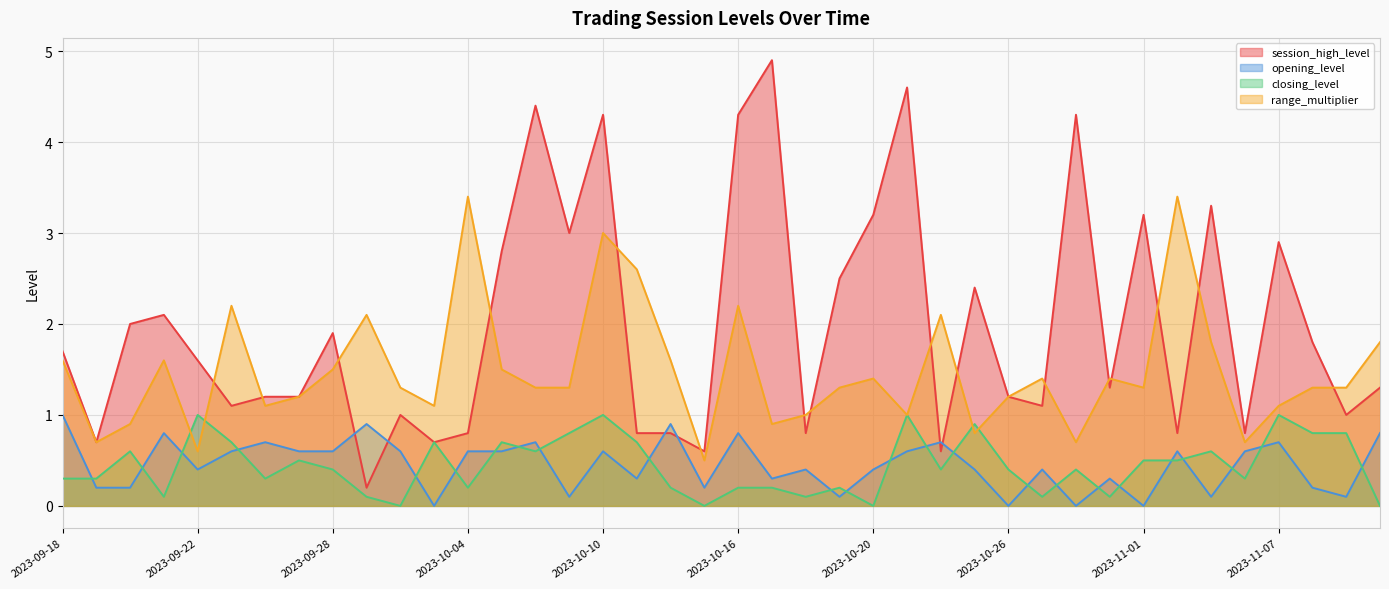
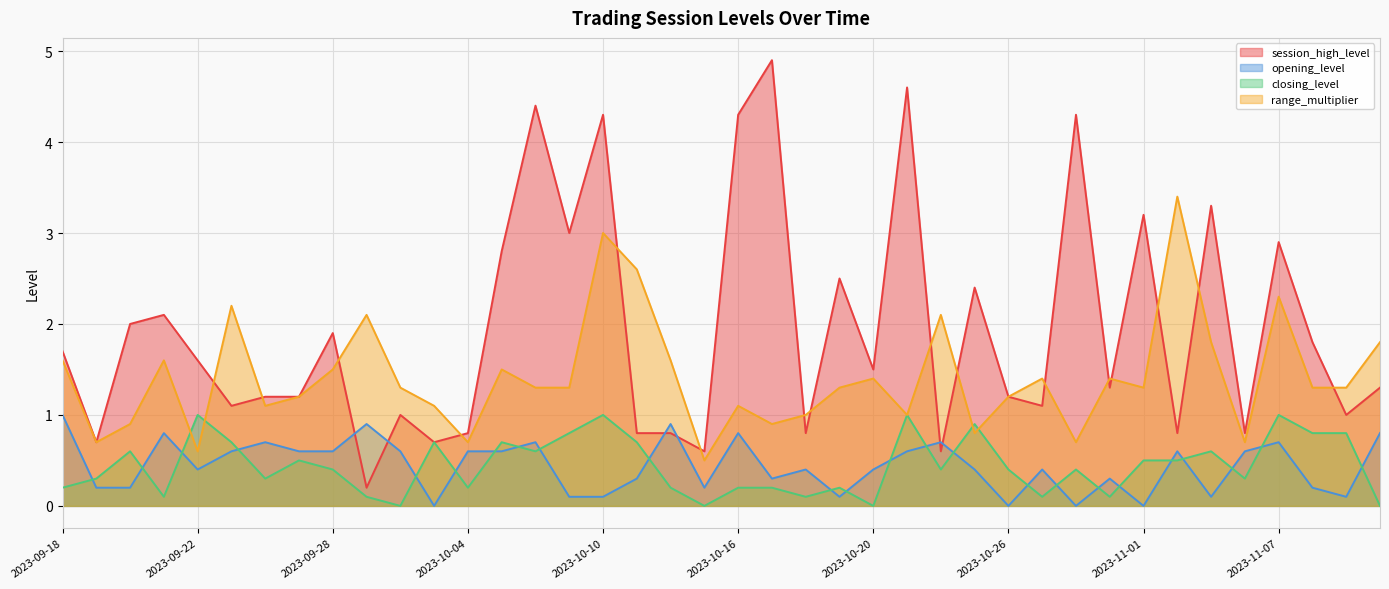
  {
    "session_high_level": {
      "2023-09-18": 1.7,
      "2023-09-22": 1.6,
      "2023-09-28": 1.9,
      "2023-10-04": 0.8,
      "2023-10-10": 4.3,
      "2023-10-16": 4.3,
-     "2023-10-20": 3.2,
+     "2023-10-20": 1.5,
      "2023-11-01": 3.2,
      "2023-11-07": 2.9
    },
    "opening_level": {
      "2023-09-18": 1.0,
      "2023-09-22": 0.4,
      "2023-09-28": 0.6,
      "2023-10-04": 0.6,
-     "2023-10-10": 0.6,
+     "2023-10-10": 0.1,
      "2023-10-16": 0.8,
      "2023-10-20": 0.4,
      "2023-10-26": 0.0,
      "2023-11-01": 0.0,
      "2023-11-07": 0.7
    },
    "closing_level": {
-     "2023-09-18": 0.3,
+     "2023-09-18": 0.2,
      "2023-09-22": 1.0,
      "2023-09-28": 0.4,
      "2023-10-04": 0.2,
      "2023-10-10": 1.0,
      "2023-10-16": 0.2,
      "2023-10-20": 0.0,
      "2023-10-26": 0.4,
      "2023-11-01": 0.5,
      "2023-11-07": 1.0
    },
    "range_multiplier": {
      "2023-09-18": 1.6,
      "2023-09-22": 0.6,
      "2023-09-28": 1.5,
-     "2023-10-04": 3.4,
+     "2023-10-04": 0.7,
      "2023-10-10": 3.0,
-     "2023-10-16": 2.2,
+     "2023-10-16": 1.1,
      "2023-10-20": 1.4,
      "2023-11-01": 1.3,
-     "2023-11-07": 1.1
+     "2023-11-07": 2.3
    }
  }
